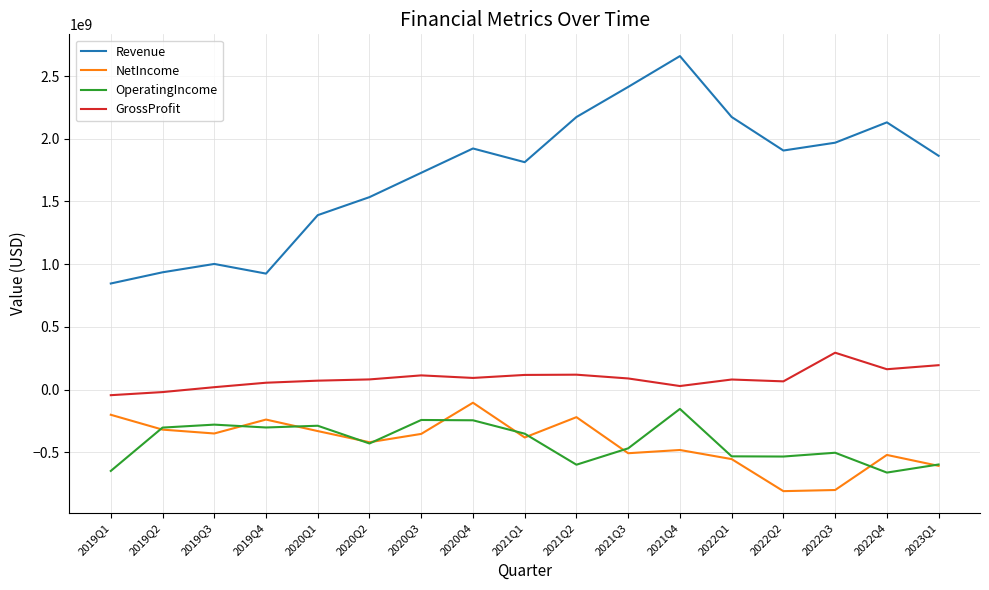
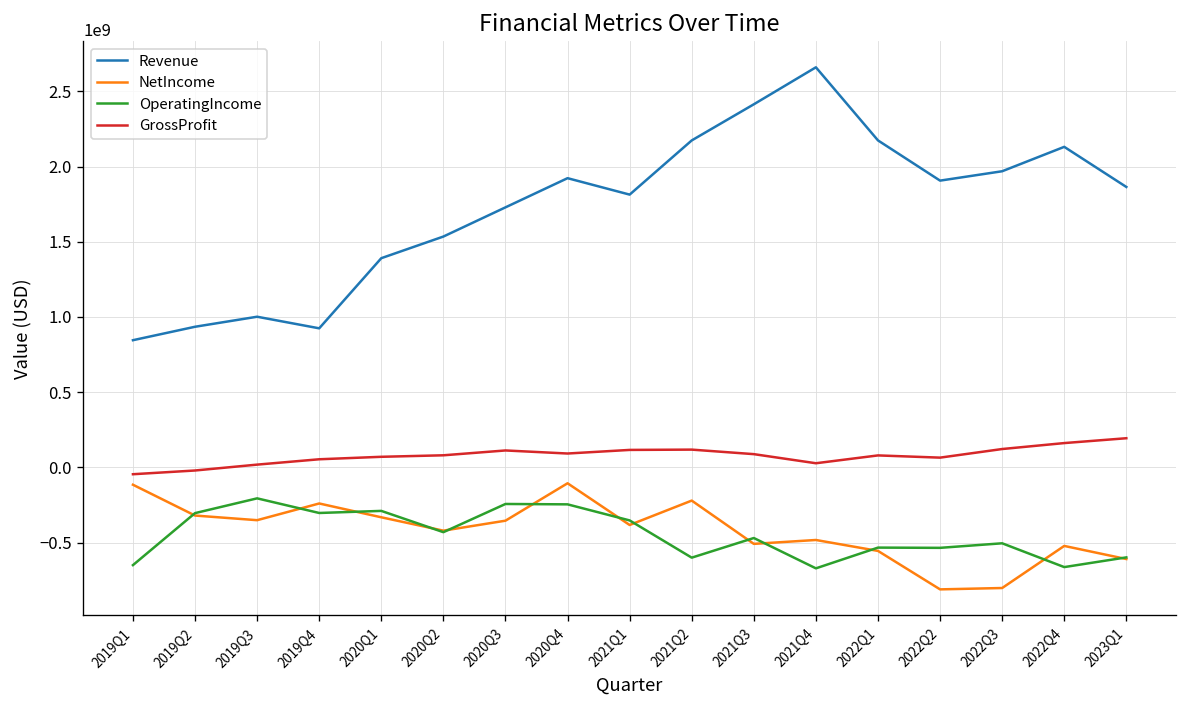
  {
    "Revenue": {
      "2019Q1": 850000000,
      "2019Q2": 940000000,
      "2019Q3": 1000000000,
      "2019Q4": 920000000,
      "2020Q1": 1390000000,
      "2020Q2": 1530000000,
      "2020Q3": 1730000000,
      "2020Q4": 1920000000,
      "2021Q1": 1810000000,
      "2021Q2": 2170000000,
      "2021Q3": 2410000000,
      "2021Q4": 2660000000,
      "2022Q1": 2170000000,
      "2022Q2": 1910000000,
      "2022Q3": 1970000000,
      "2022Q4": 2130000000,
      "2023Q1": 1860000000
    },
    "NetIncome": {
-     "2019Q1": -200000000,
+     "2019Q1": -110000000,
      "2019Q3": -350000000,
      "2019Q4": -240000000,
      "2020Q1": -330000000,
      "2020Q3": -350000000,
      "2020Q4": -110000000,
      "2021Q1": -380000000,
      "2021Q2": -220000000,
      "2021Q3": -510000000,
      "2021Q4": -480000000,
      "2022Q1": -550000000,
      "2022Q2": -810000000,
      "2022Q3": -800000000,
      "2022Q4": -520000000
    },
    "OperatingIncome": {
      "2019Q1": -650000000,
-     "2019Q3": -280000000,
+     "2019Q3": -210000000,
      "2019Q4": -300000000,
      "2020Q1": -290000000,
      "2020Q3": -240000000,
      "2020Q4": -250000000,
      "2021Q1": -350000000,
      "2021Q2": -600000000,
      "2021Q3": -470000000,
-     "2021Q4": -150000000,
+     "2021Q4": -670000000,
      "2022Q1": -530000000,
      "2022Q2": -530000000,
      "2022Q3": -500000000,
      "2022Q4": -660000000
    },
    "GrossProfit": {
      "2019Q1": -50000000,
      "2019Q2": -20000000,
      "2019Q3": 20000000,
      "2019Q4": 50000000,
      "2020Q1": 70000000,
      "2020Q2": 80000000,
      "2020Q3": 110000000,
      "2020Q4": 90000000,
      "2021Q1": 120000000,
      "2021Q2": 120000000,
      "2021Q3": 90000000,
      "2021Q4": 30000000,
      "2022Q1": 80000000,
      "2022Q2": 70000000,
-     "2022Q3": 290000000,
+     "2022Q3": 120000000,
      "2022Q4": 160000000,
      "2023Q1": 190000000
    }
  }
